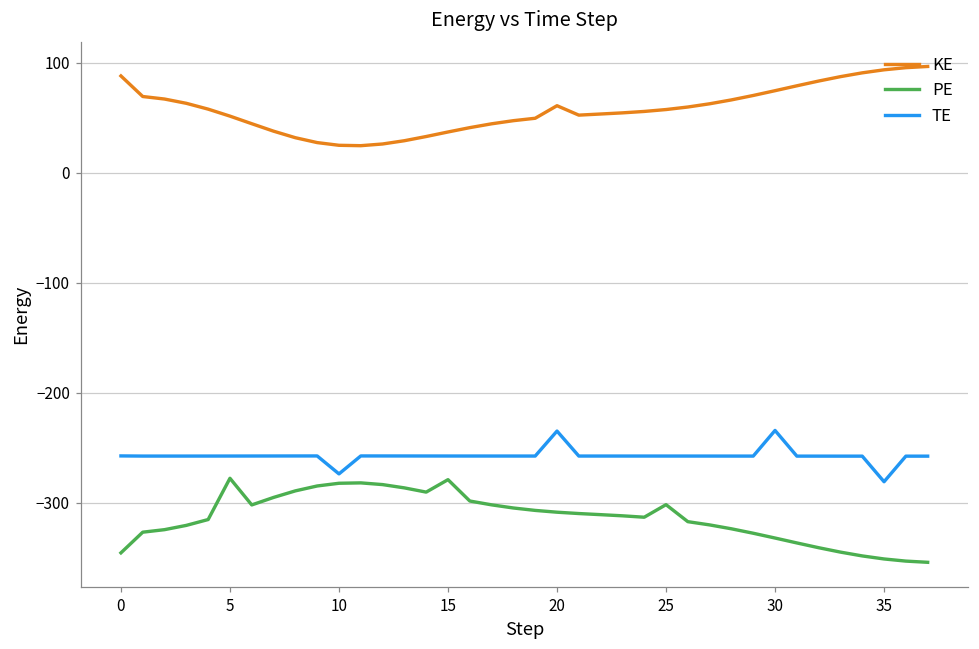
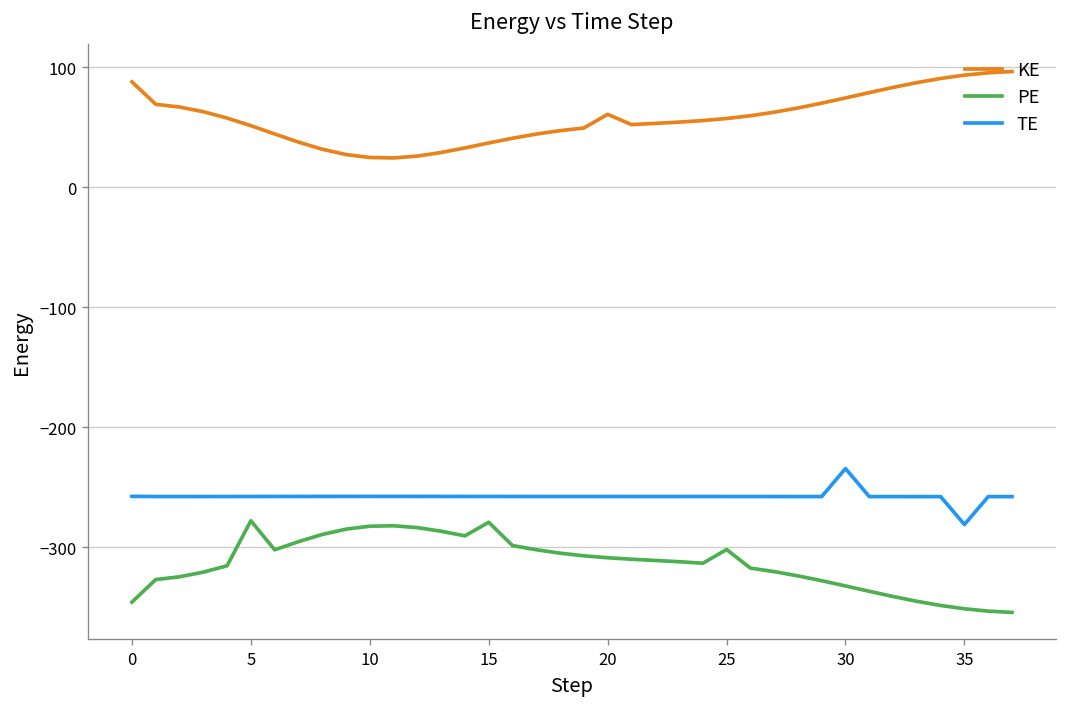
  {
    "KE": {
      "0": 90,
      "5": 50,
      "10": 20,
      "15": 40,
      "20": 60,
      "25": 60,
      "30": 70,
      "35": 90
    },
    "PE": {
      "0": -350,
      "5": -280,
      "10": -280,
      "15": -280,
      "20": -310,
      "25": -300,
      "30": -330,
      "35": -350
    },
    "TE": {
      "0": -260,
      "5": -260,
-     "10": -270,
+     "10": -260,
      "15": -260,
-     "20": -230,
+     "20": -260,
      "25": -260,
      "30": -230,
      "35": -280
    }
  }
